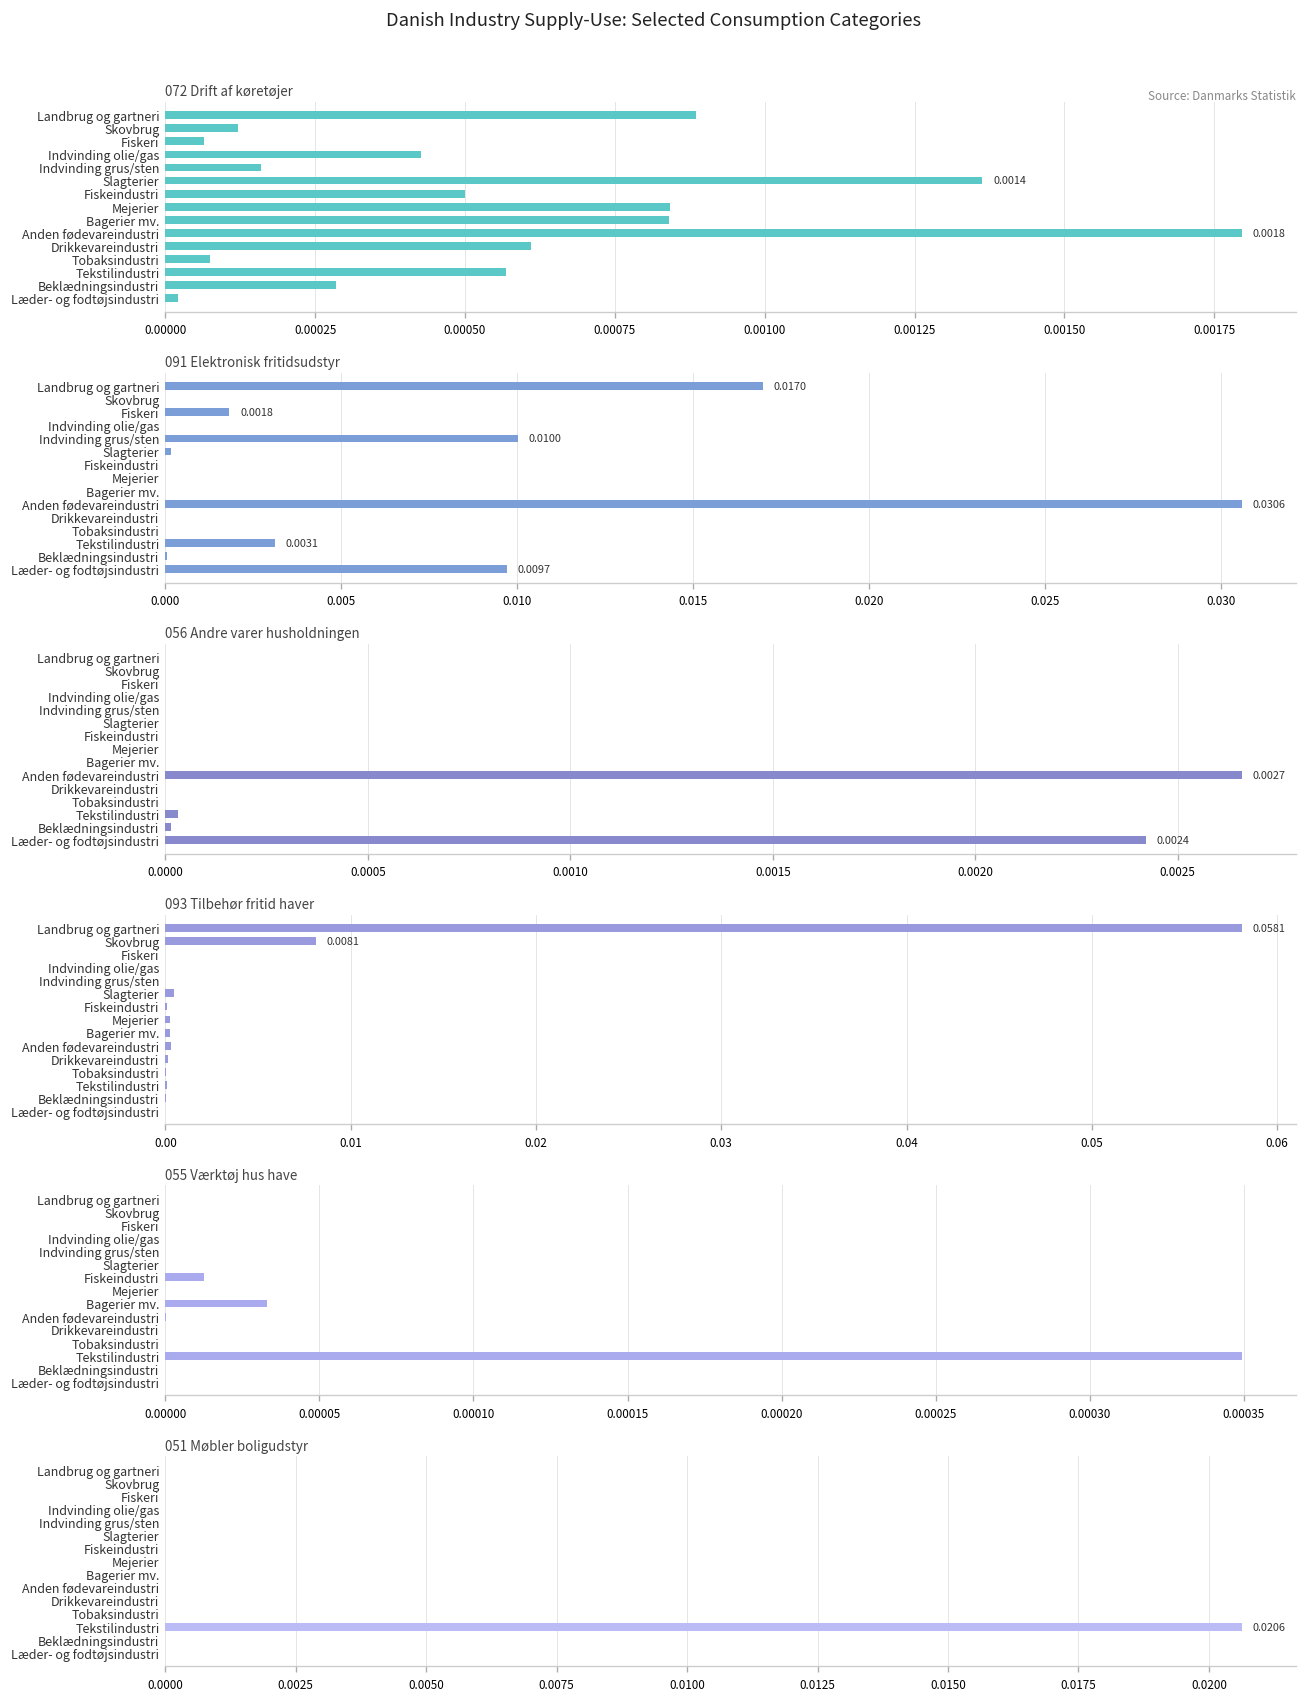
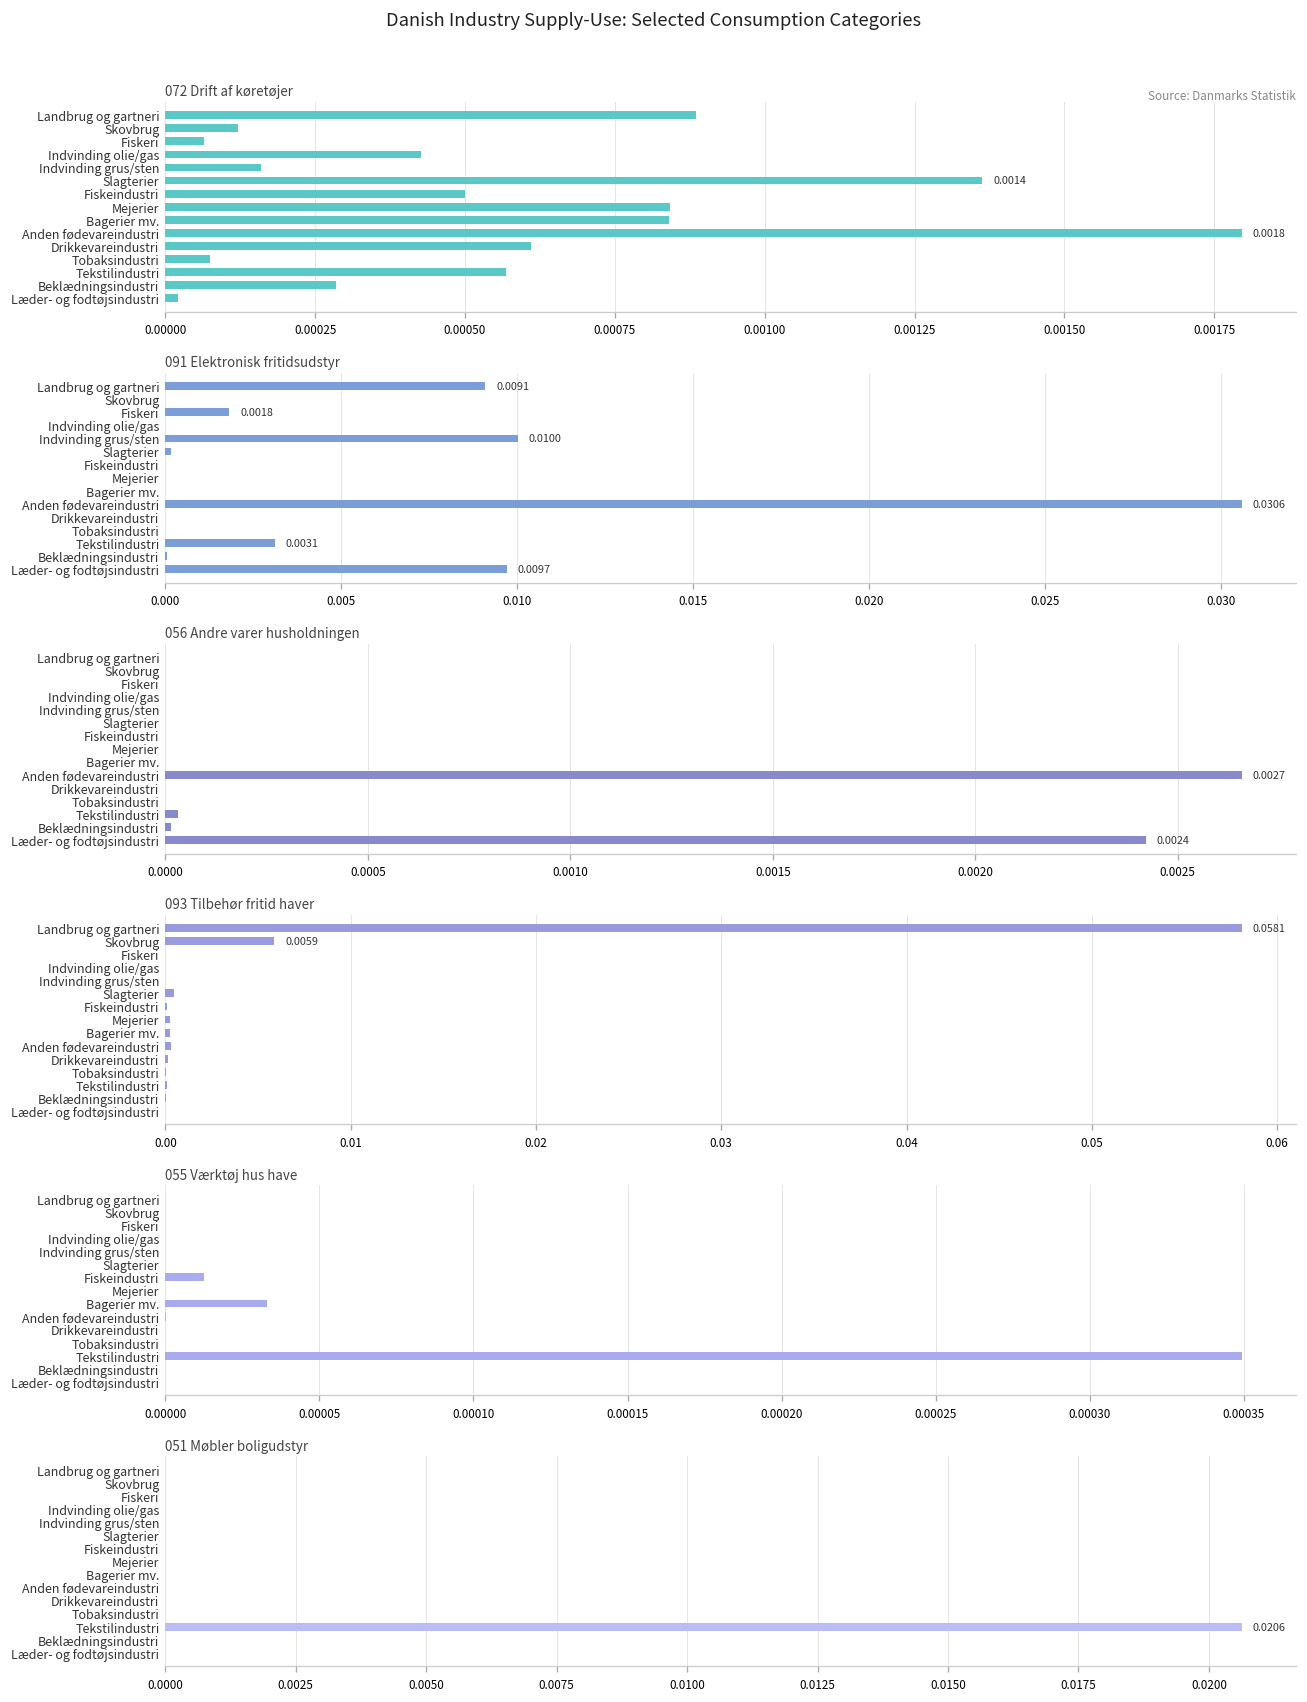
  {
    "072 Drift af køretøjer": {
      "Slagterier": 0.0014,
      "Anden fødevareindustri": 0.0018
    },
    "091 Elektronisk fritidsudstyr": {
-     "Landbrug og gartneri": 0.0170,
+     "Landbrug og gartneri": 0.0091,
      "Fiskeri": 0.0018,
      "Indvinding grus/sten": 0.0100,
      "Anden fødevareindustri": 0.0306,
      "Tekstilindustri": 0.0031,
      "Læder- og fodtøjsindustri": 0.0097
    },
    "056 Andre varer husholdningen": {
      "Anden fødevareindustri": 0.0027,
      "Læder- og fodtøjsindustri": 0.0024
    },
    "093 Tilbehør fritid haver": {
      "Landbrug og gartneri": 0.0581,
-     "Skovbrug": 0.0081
+     "Skovbrug": 0.0059
    },
    "055 Værktøj hus have": {
      "Landbrug og gartneri": 0.000000,
      "Skovbrug": 0.000000,
      "Fiskeri": 0.000000,
      "Indvinding olie/gas": 0.000000,
      "Indvinding grus/sten": 0.000000,
      "Slagterier": 0.000000,
      "Fiskeindustri": 0.000013,
      "Mejerier": 0.000000,
      "Bagerier mv.": 0.000033,
      "Drikkevareindustri": 0.000000,
      "Tobaksindustri": 0.000000,
      "Tekstilindustri": 0.000349,
      "Beklædningsindustri": 0.000000,
      "Læder- og fodtøjsindustri": 0.000000
    },
    "051 Møbler boligudstyr": {
      "Tekstilindustri": 0.0206
    }
  }
